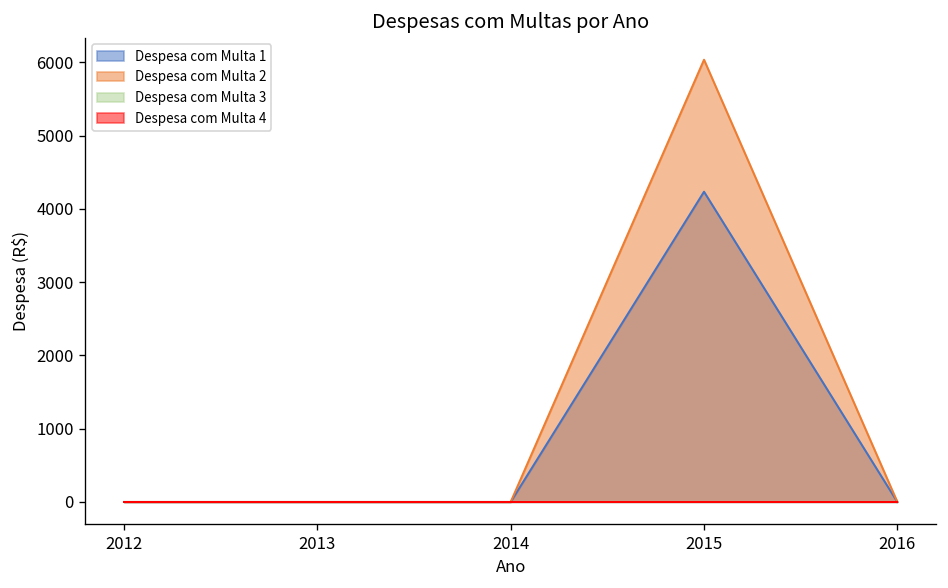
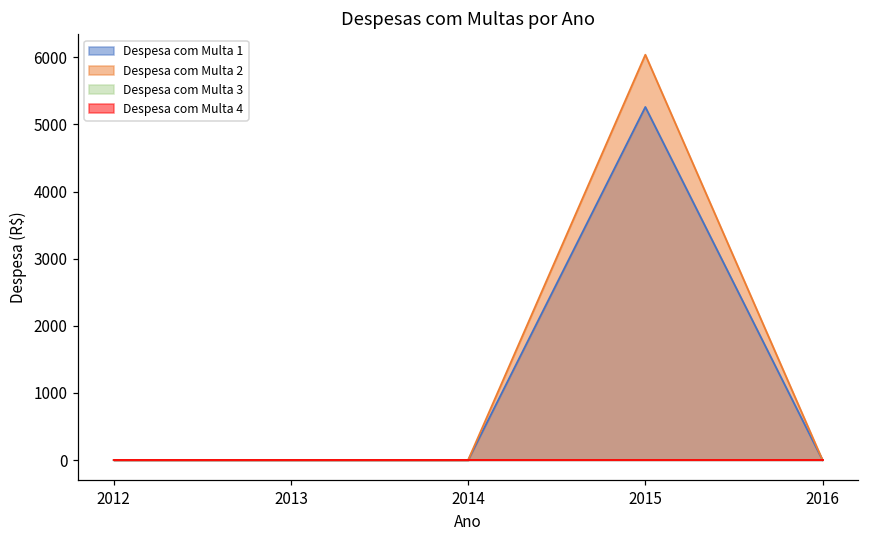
  {
    "Despesa com Multa 1": {
-     "2015": 4200
+     "2015": 5300
    },
    "Despesa com Multa 2": {
      "2015": 6000
    },
    "Despesa com Multa 4": {
      "2015": 0
    }
  }
